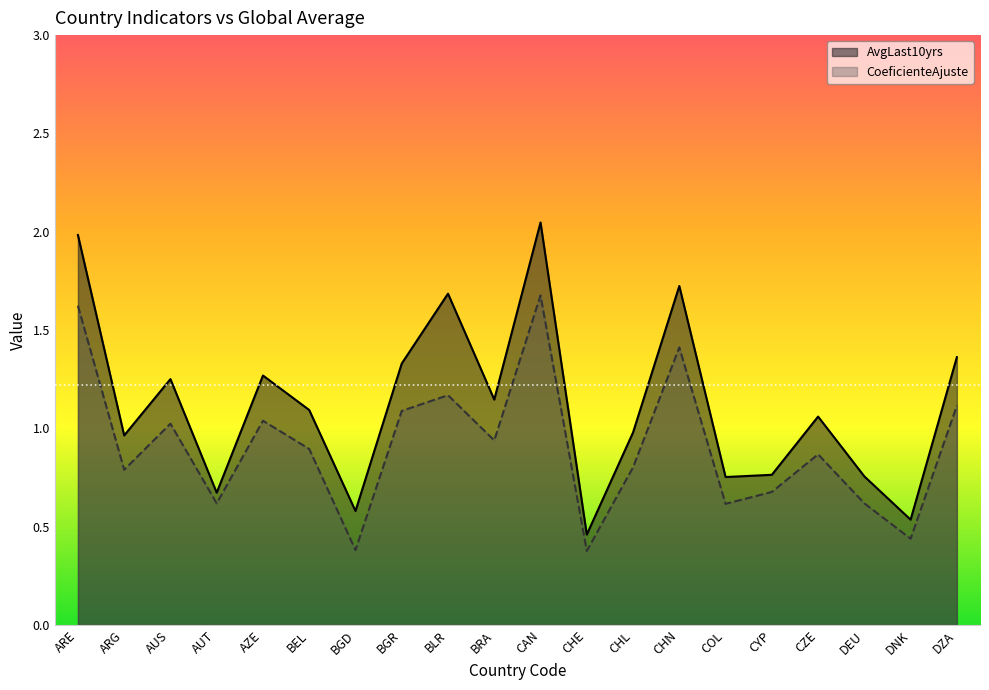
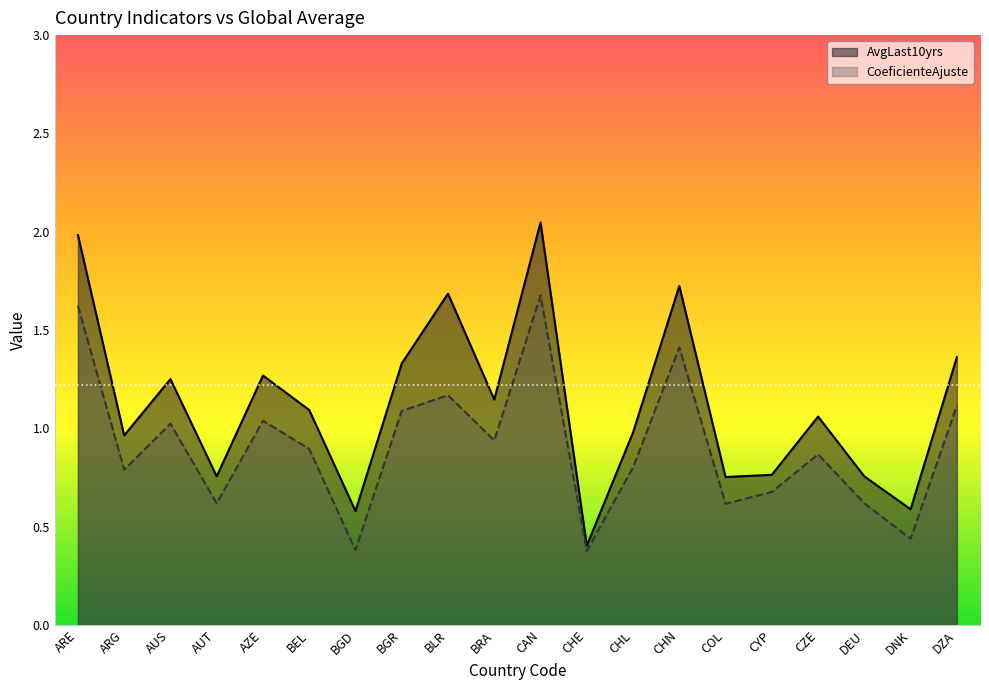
  {
    "AvgLast10yrs": {
      "ARE": 1.98,
      "ARG": 0.96,
      "AUS": 1.25,
-     "AUT": 0.67,
+     "AUT": 0.76,
      "AZE": 1.27,
      "BEL": 1.09,
      "BGD": 0.58,
      "BGR": 1.33,
      "BLR": 1.68,
      "BRA": 1.15,
      "CAN": 2.05,
-     "CHE": 0.46,
+     "CHE": 0.40,
      "CHL": 0.98,
      "CHN": 1.72,
      "COL": 0.75,
      "CYP": 0.76,
      "CZE": 1.06,
      "DEU": 0.76,
-     "DNK": 0.54,
+     "DNK": 0.59,
      "DZA": 1.36
    },
    "CoeficienteAjuste": {
      "ARE": 1.62,
      "ARG": 0.79,
      "AUS": 1.02,
      "AUT": 0.62,
      "AZE": 1.04,
      "BEL": 0.89,
      "BGD": 0.38,
      "BGR": 1.09,
      "BLR": 1.17,
      "BRA": 0.94,
      "CAN": 1.68,
      "CHE": 0.38,
      "CHL": 0.80,
      "CHN": 1.41,
      "COL": 0.62,
      "CYP": 0.68,
      "CZE": 0.87,
      "DEU": 0.62,
      "DNK": 0.44,
      "DZA": 1.12
    }
  }
